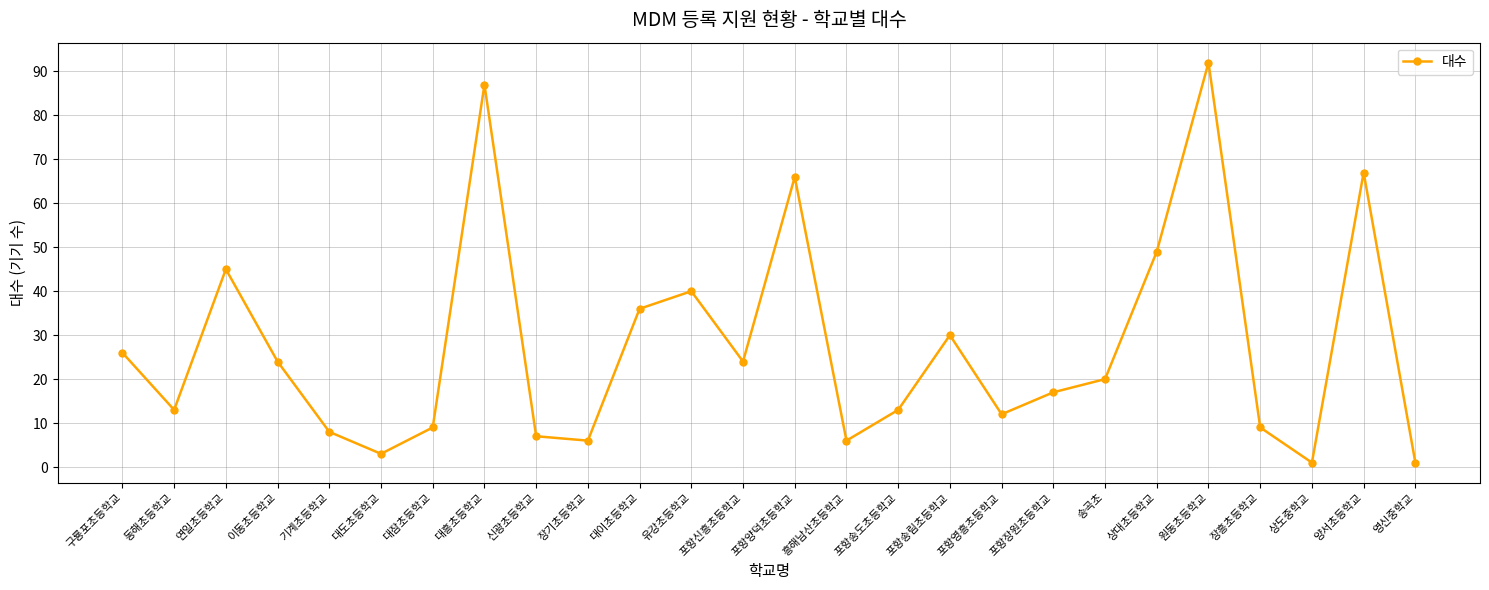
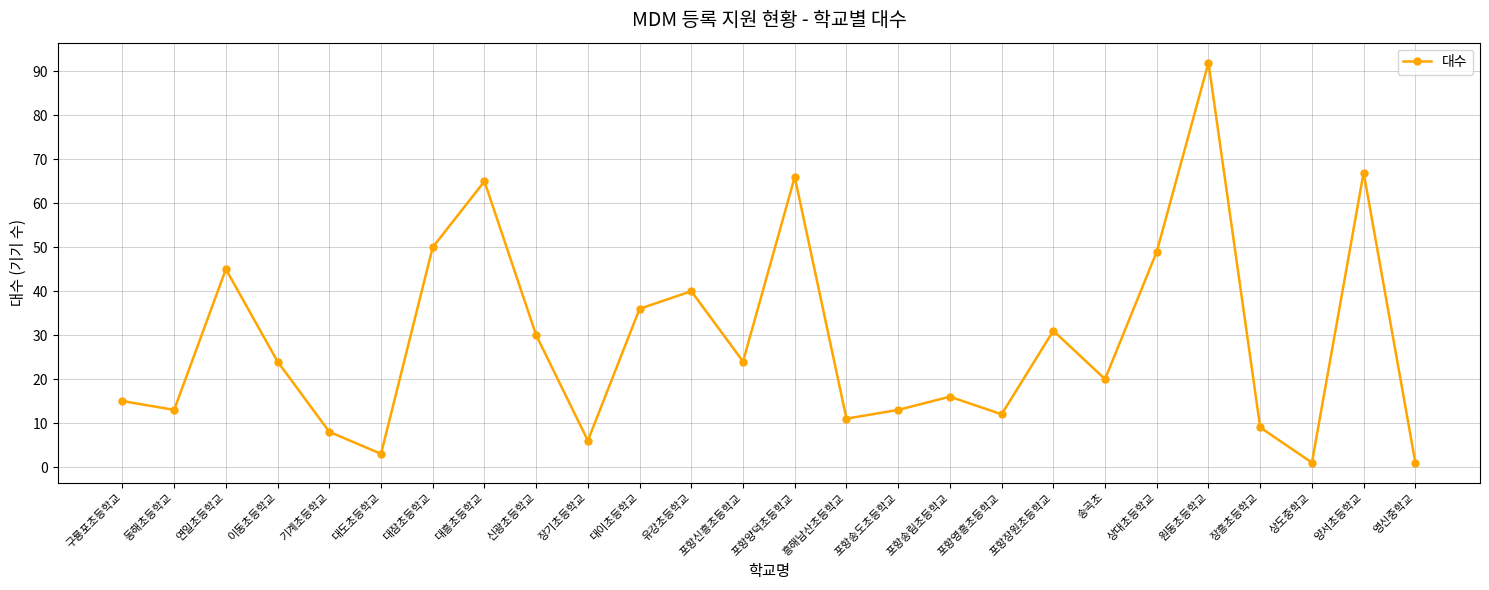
  {
-   "구룡포초등학교": 26,
+   "구룡포초등학교": 15,
    "동해초등학교": 13,
    "연일초등학교": 45,
    "이동초등학교": 24,
    "기계초등학교": 8,
    "대도초등학교": 3,
-   "대잠초등학교": 9,
-   "대흥초등학교": 87,
-   "신광초등학교": 7,
+   "대잠초등학교": 50,
+   "대흥초등학교": 65,
+   "신광초등학교": 30,
    "장기초등학교": 6,
    "대이초등학교": 36,
    "유강초등학교": 40,
    "포항신흥초등학교": 24,
    "포항양덕초등학교": 66,
-   "흥해남산초등학교": 6,
+   "흥해남산초등학교": 11,
    "포항송도초등학교": 13,
-   "포항송림초등학교": 30,
+   "포항송림초등학교": 16,
    "포항영흥초등학교": 12,
-   "포항장원초등학교": 17,
+   "포항장원초등학교": 31,
    "송곡초": 20,
    "상대초등학교": 49,
    "원동초등학교": 92,
    "장흥초등학교": 9,
    "상도중학교": 1,
    "양서초등학교": 67,
    "영신중학교": 1
  }
